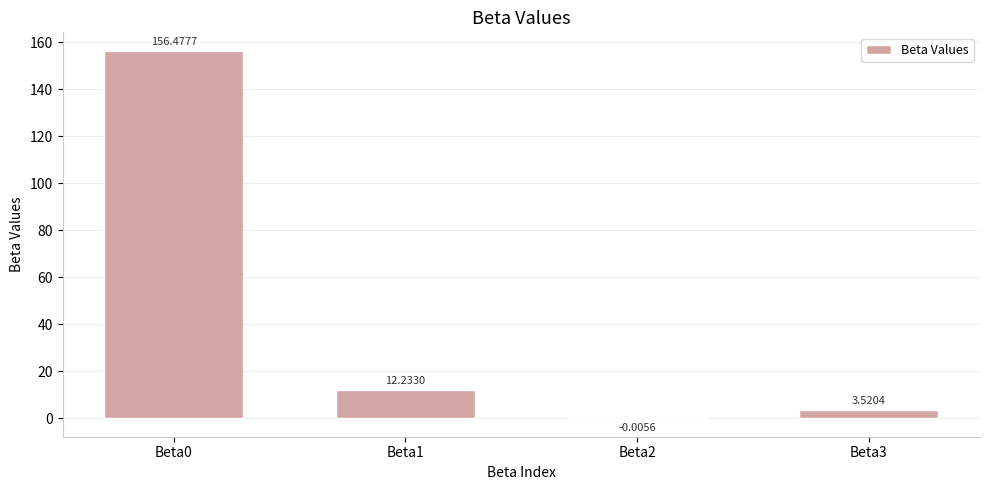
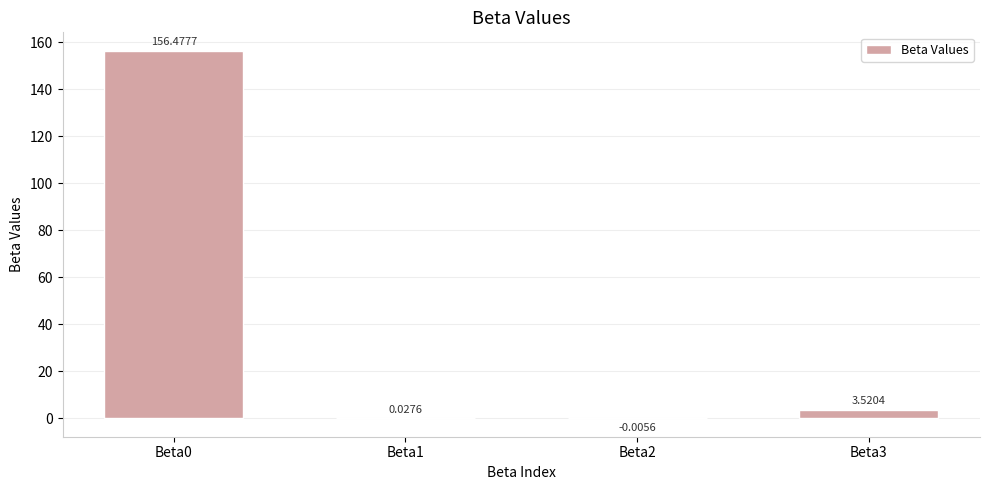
  {
    "Beta0": 156.4777,
-   "Beta1": 12.2330,
+   "Beta1": 0.0276,
    "Beta2": -0.0056,
    "Beta3": 3.5204
  }
